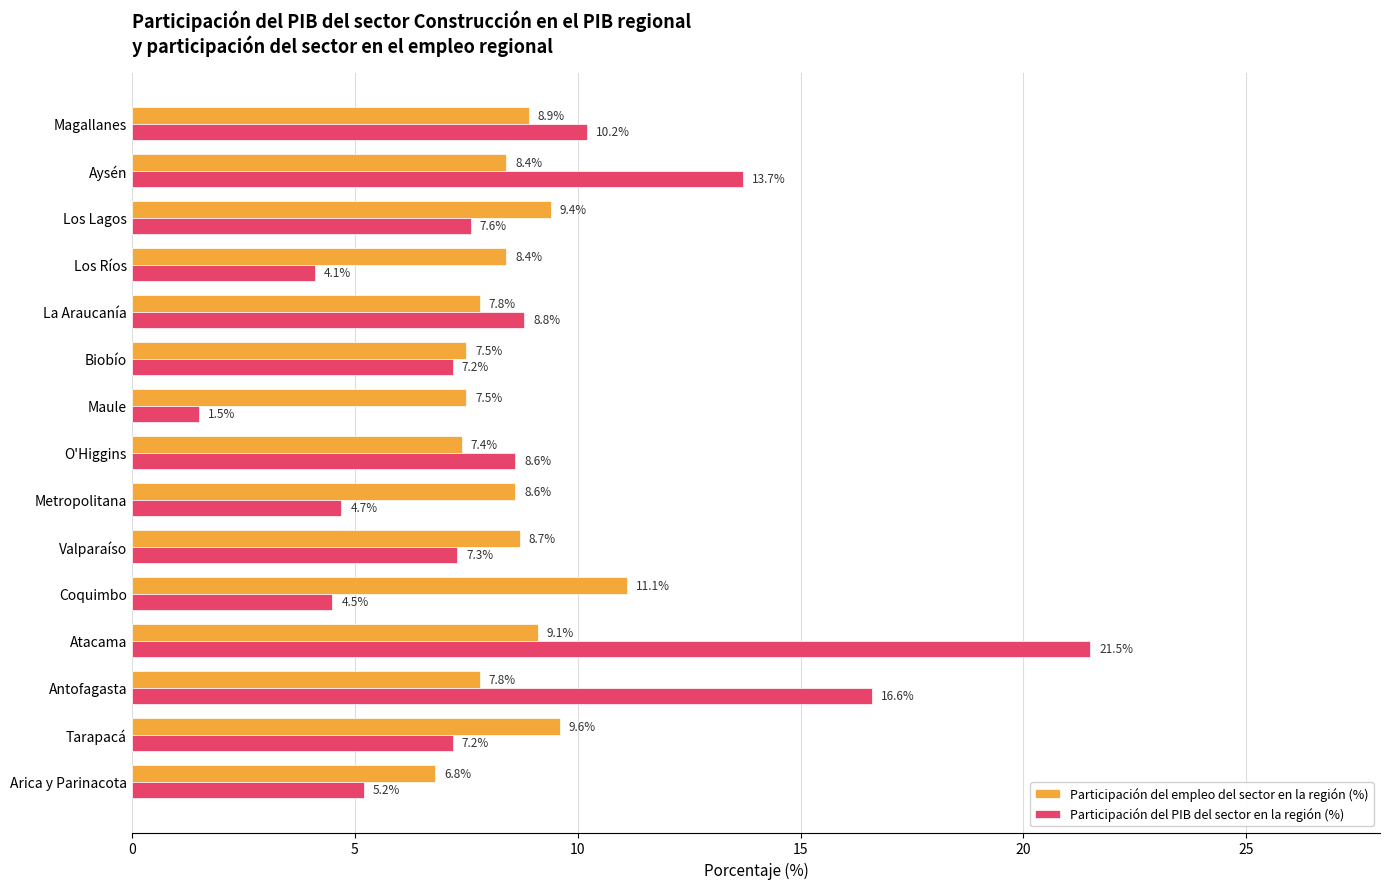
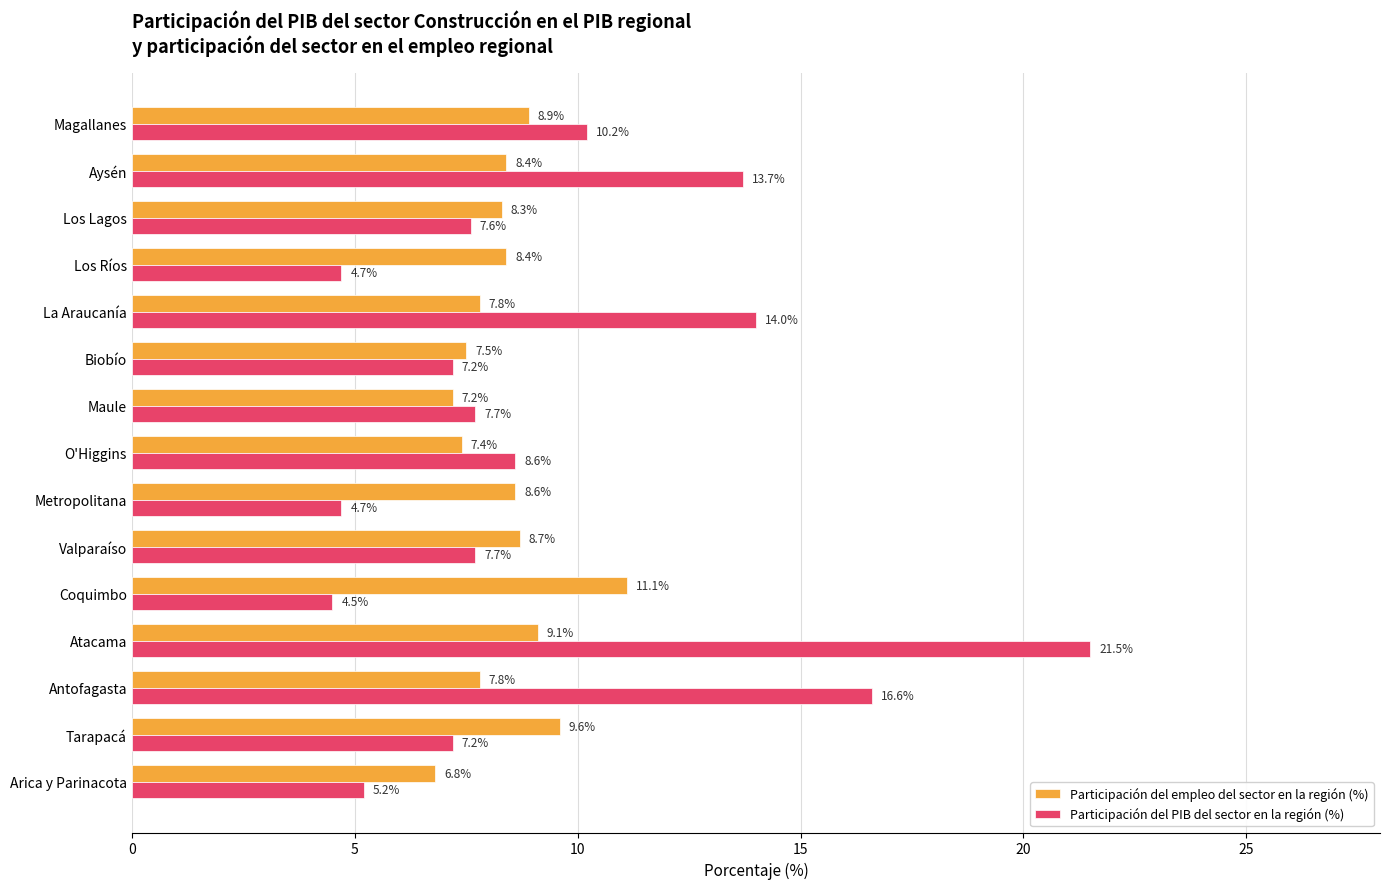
  {
    "Participación del empleo del sector en la región (%)": {
      "Magallanes": "8.9%",
      "Aysén": "8.4%",
-     "Los Lagos": "9.4%",
+     "Los Lagos": "8.3%",
      "Los Ríos": "8.4%",
      "La Araucanía": "7.8%",
      "Biobío": "7.5%",
-     "Maule": "7.5%",
+     "Maule": "7.2%",
      "O'Higgins": "7.4%",
      "Metropolitana": "8.6%",
      "Valparaíso": "8.7%",
      "Coquimbo": "11.1%",
      "Atacama": "9.1%",
      "Antofagasta": "7.8%",
      "Tarapacá": "9.6%",
      "Arica y Parinacota": "6.8%"
    },
    "Participación del PIB del sector en la región (%)": {
      "Magallanes": "10.2%",
      "Aysén": "13.7%",
      "Los Lagos": "7.6%",
-     "Los Ríos": "4.1%",
-     "La Araucanía": "8.8%",
+     "Los Ríos": "4.7%",
+     "La Araucanía": "14.0%",
      "Biobío": "7.2%",
-     "Maule": "1.5%",
+     "Maule": "7.7%",
      "O'Higgins": "8.6%",
      "Metropolitana": "4.7%",
-     "Valparaíso": "7.3%",
+     "Valparaíso": "7.7%",
      "Coquimbo": "4.5%",
      "Atacama": "21.5%",
      "Antofagasta": "16.6%",
      "Tarapacá": "7.2%",
      "Arica y Parinacota": "5.2%"
    }
  }
